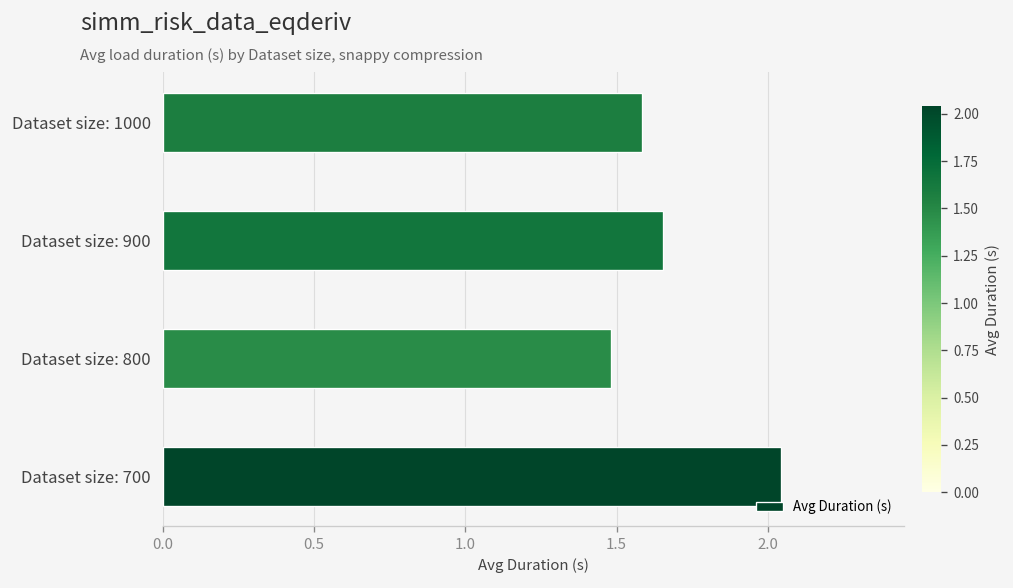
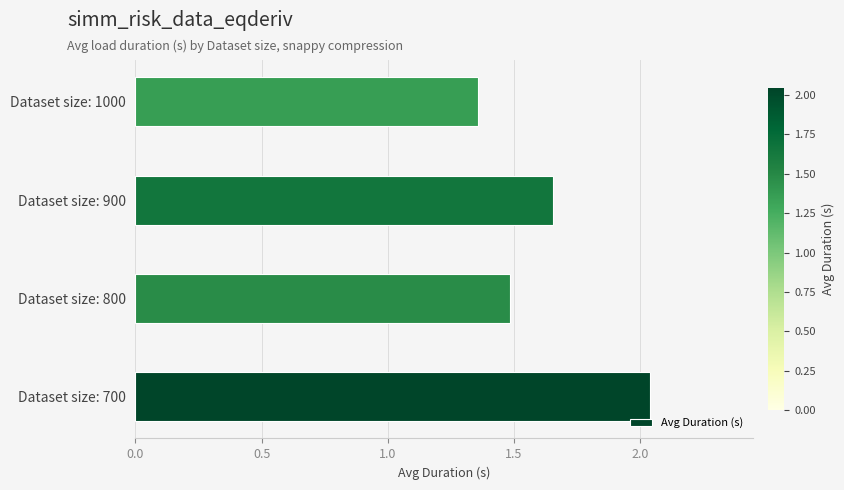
  {
-   "Dataset size: 1000": 1.58,
+   "Dataset size: 1000": 1.36,
    "Dataset size: 900": 1.65,
    "Dataset size: 800": 1.48,
    "Dataset size: 700": 2.04
  }
